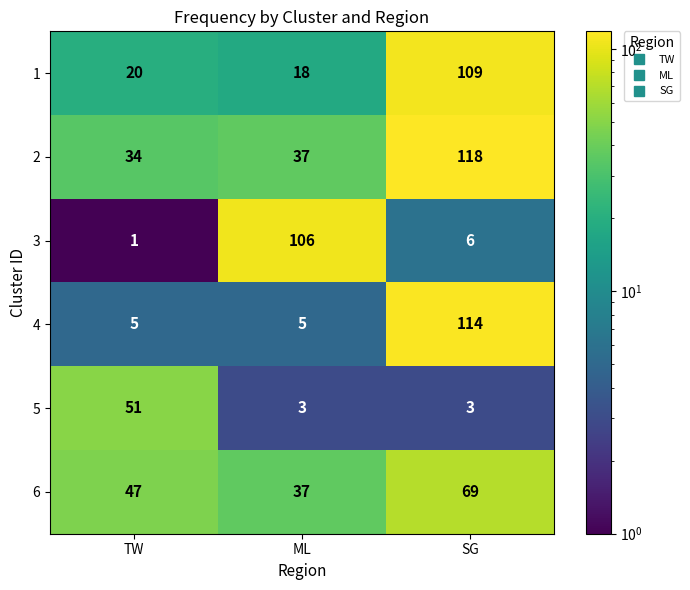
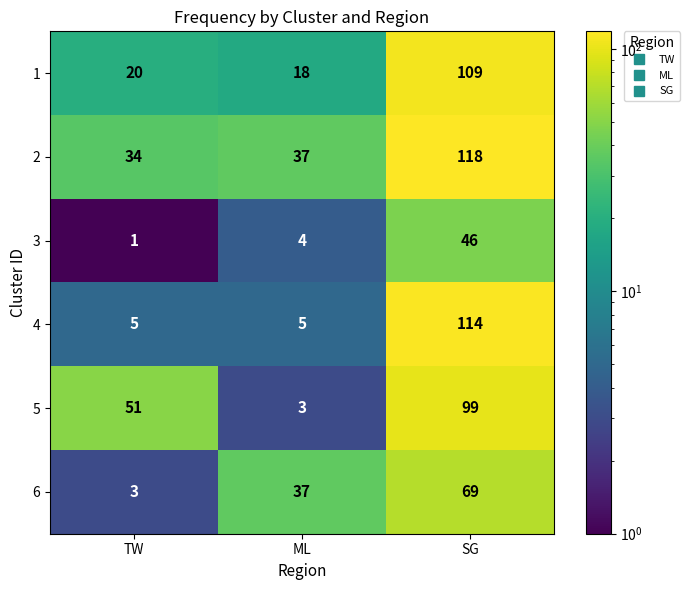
  {
    "1": {
      "TW": 20,
      "ML": 18,
      "SG": 109
    },
    "2": {
      "TW": 34,
      "ML": 37,
      "SG": 118
    },
    "3": {
      "TW": 1,
-     "ML": 106,
-     "SG": 6
+     "ML": 4,
+     "SG": 46
    },
    "4": {
      "TW": 5,
      "ML": 5,
      "SG": 114
    },
    "5": {
      "TW": 51,
      "ML": 3,
-     "SG": 3
+     "SG": 99
    },
    "6": {
-     "TW": 47,
+     "TW": 3,
      "ML": 37,
      "SG": 69
    }
  }
